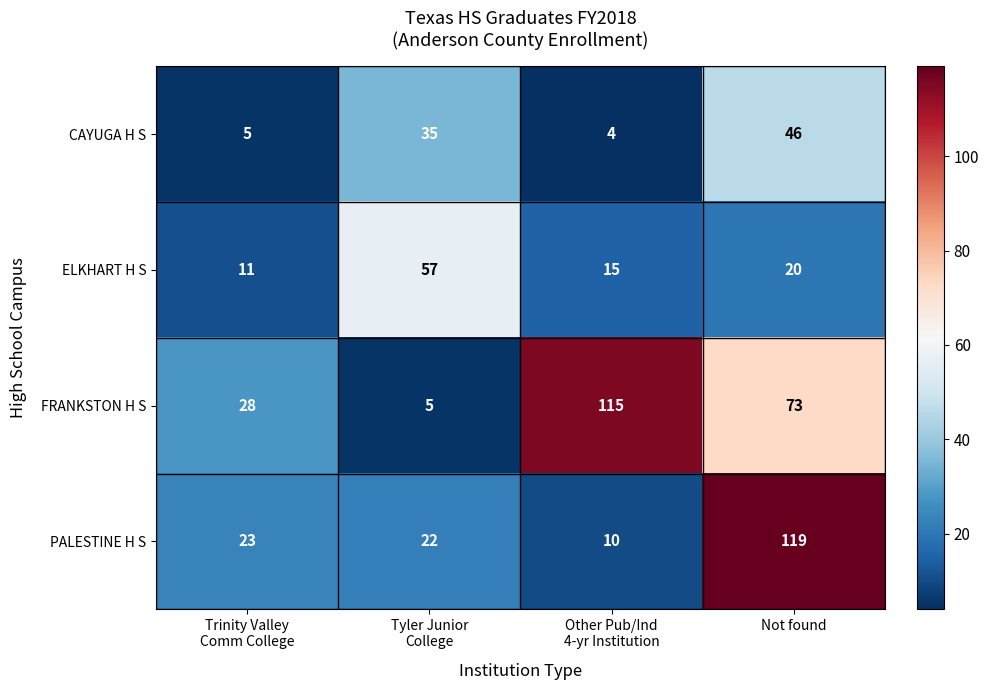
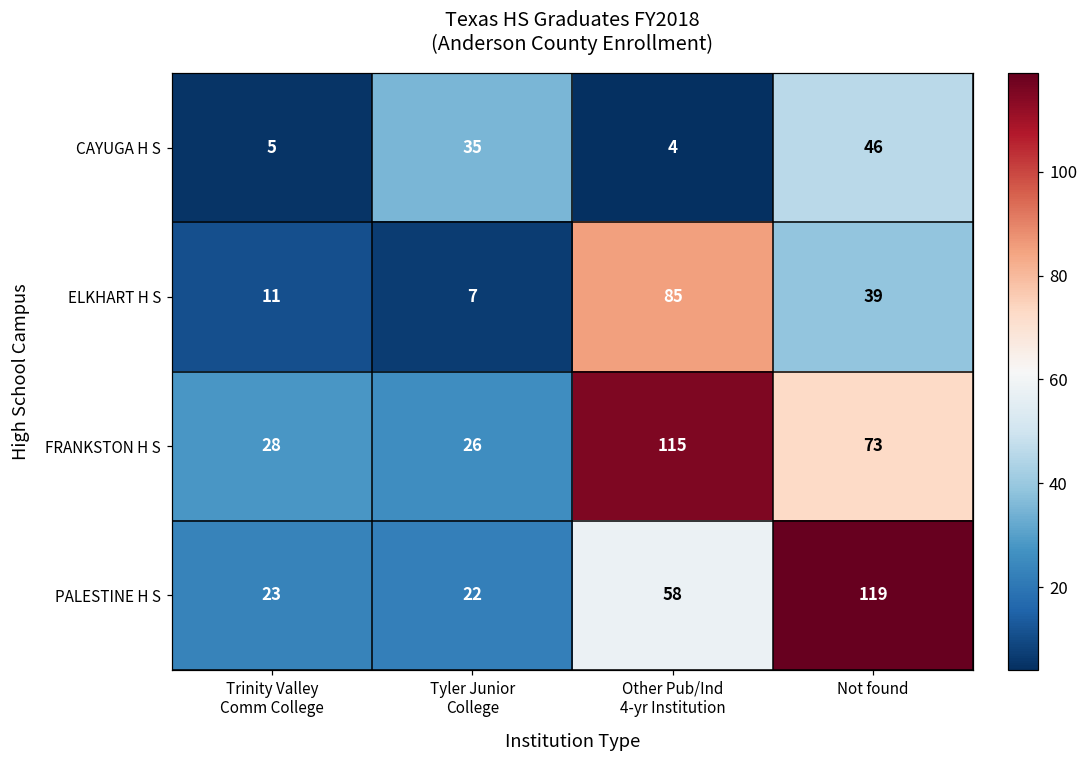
  {
    "CAYUGA H S": {
      "Trinity Valley Comm College": 5,
      "Tyler Junior College": 35,
      "Other Pub/Ind 4-yr Institution": 4,
      "Not found": 46
    },
    "ELKHART H S": {
      "Trinity Valley Comm College": 11,
-     "Tyler Junior College": 57,
-     "Other Pub/Ind 4-yr Institution": 15,
-     "Not found": 20
+     "Tyler Junior College": 7,
+     "Other Pub/Ind 4-yr Institution": 85,
+     "Not found": 39
    },
    "FRANKSTON H S": {
      "Trinity Valley Comm College": 28,
-     "Tyler Junior College": 5,
+     "Tyler Junior College": 26,
      "Other Pub/Ind 4-yr Institution": 115,
      "Not found": 73
    },
    "PALESTINE H S": {
      "Trinity Valley Comm College": 23,
      "Tyler Junior College": 22,
-     "Other Pub/Ind 4-yr Institution": 10,
+     "Other Pub/Ind 4-yr Institution": 58,
      "Not found": 119
    }
  }
